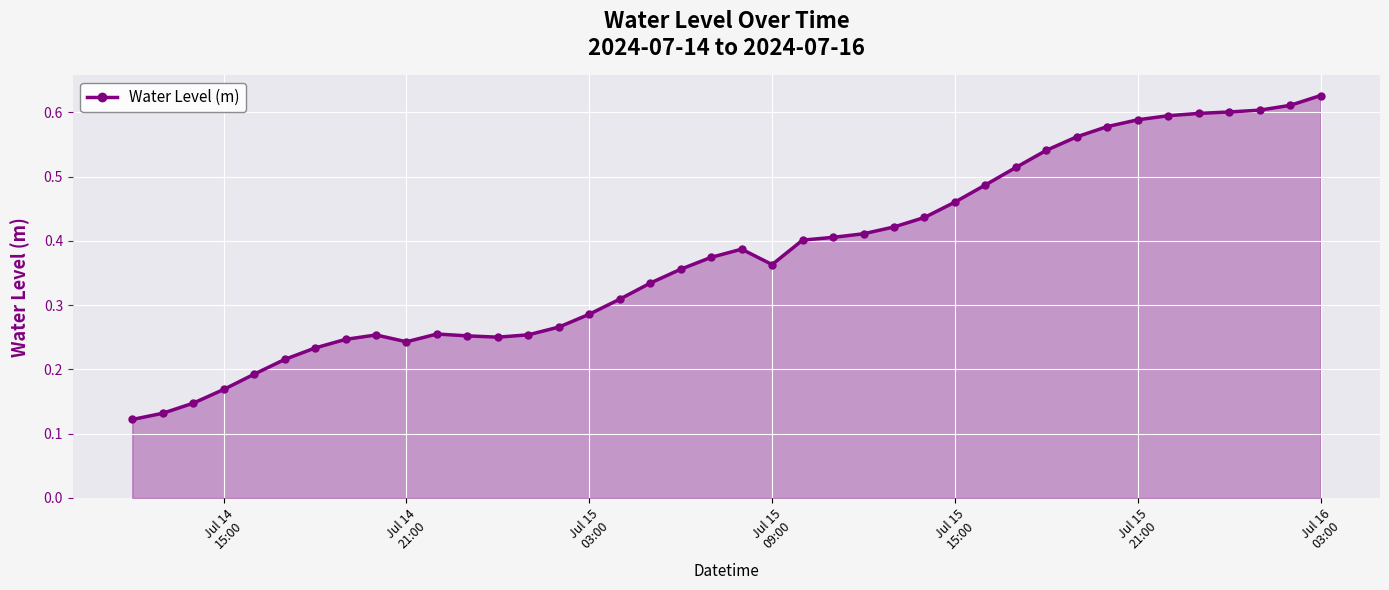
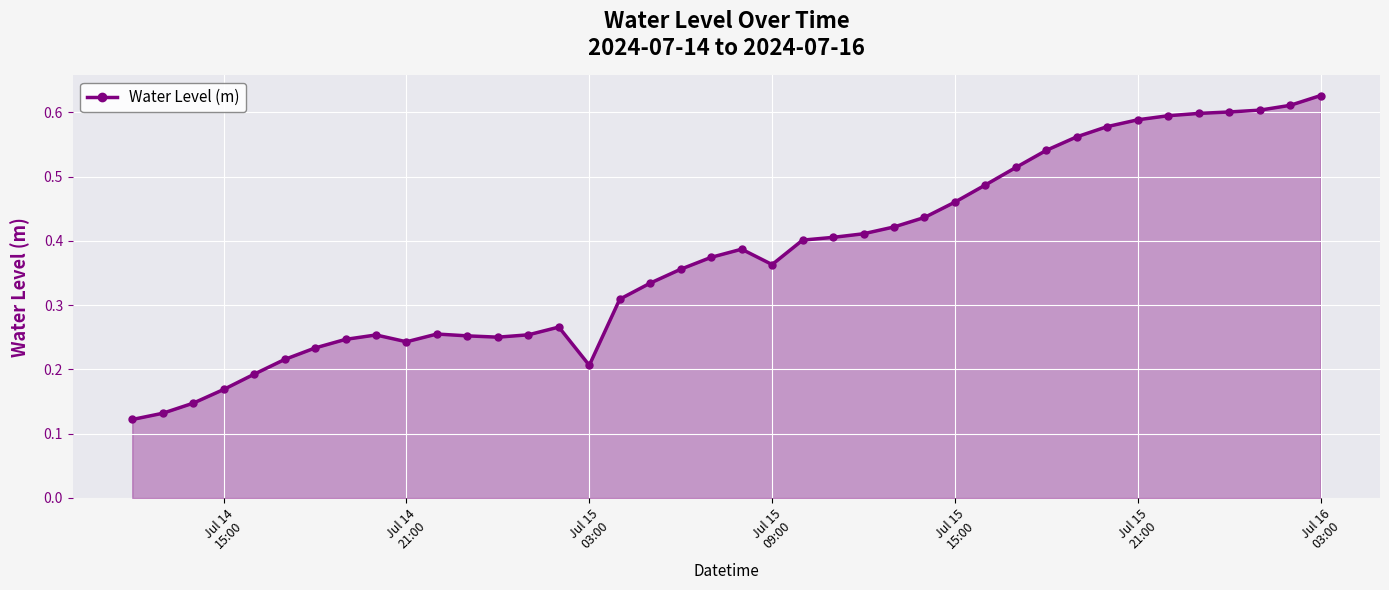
  {
    "Jul 14 15:00": 0.17,
    "Jul 14 21:00": 0.24,
-   "Jul 15 03:00": 0.29,
+   "Jul 15 03:00": 0.21,
    "Jul 15 09:00": 0.36,
    "Jul 15 15:00": 0.46,
    "Jul 15 21:00": 0.59,
    "Jul 16 03:00": 0.63
  }
